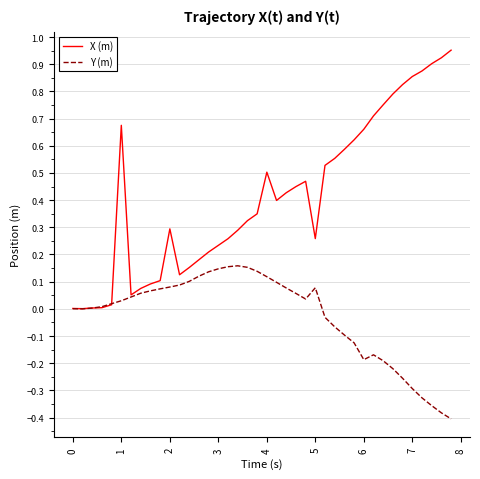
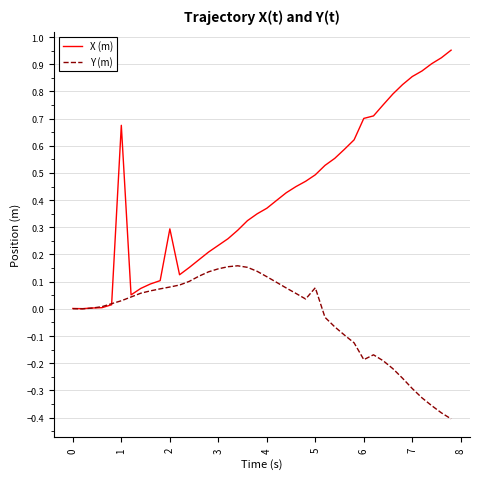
  {
    "X (m)": {
      "1": 0.68,
      "2": 0.29,
      "3": 0.23,
-     "4": 0.50,
-     "5": 0.26,
-     "6": 0.66,
+     "4": 0.37,
+     "5": 0.49,
+     "6": 0.70,
      "7": 0.85
    },
    "Y (m)": {
      "1": 0.03,
      "2": 0.08,
      "3": 0.15,
      "4": 0.12,
      "5": 0.08,
      "6": -0.19,
      "7": -0.29
    }
  }
